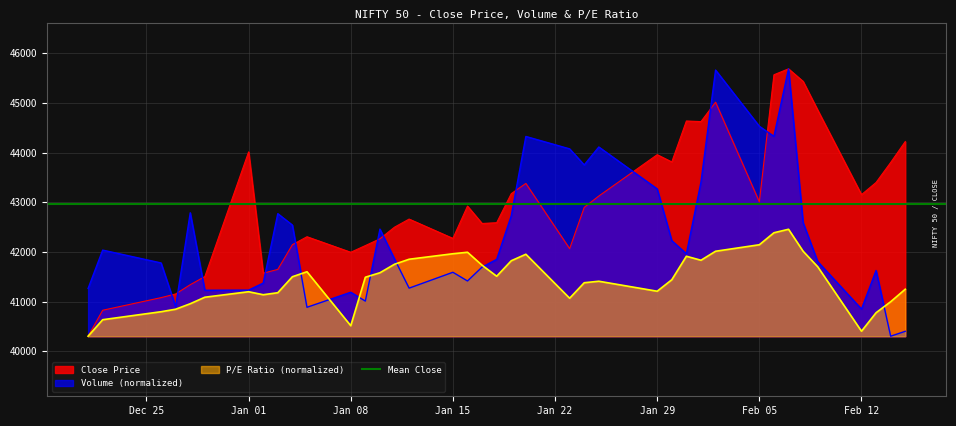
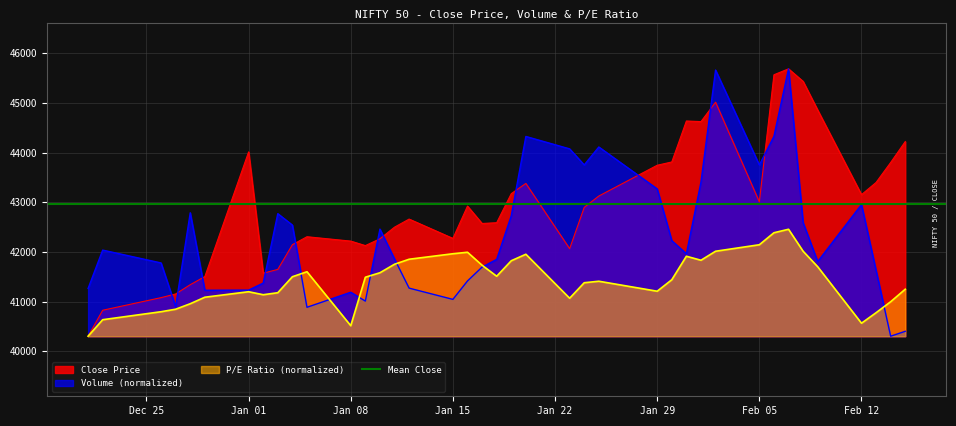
  {
    "Close Price": {
      "Jan 01": 44000,
-     "Jan 08": 42000,
+     "Jan 08": 42200,
      "Jan 15": 42300,
-     "Jan 29": 44000,
+     "Jan 29": 43700,
      "Feb 05": 43000,
      "Feb 12": 43200
    },
    "Volume (normalized)": {
      "Jan 08": 41200,
-     "Jan 15": 41600,
+     "Jan 15": 41000,
      "Jan 29": 43300,
-     "Feb 05": 44500,
-     "Feb 12": 40900
+     "Feb 05": 43800,
+     "Feb 12": 43000
    },
    "P/E Ratio (normalized)": {
      "Jan 08": 40500,
      "Jan 15": 42000,
      "Jan 29": 41200,
      "Feb 05": 42100,
-     "Feb 12": 40400
+     "Feb 12": 40600
    }
  }
